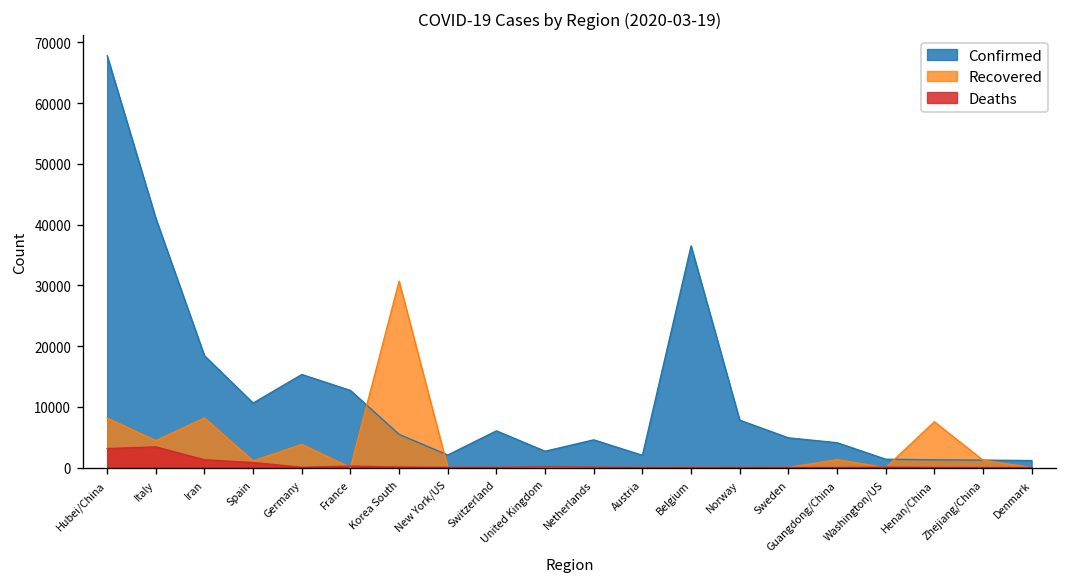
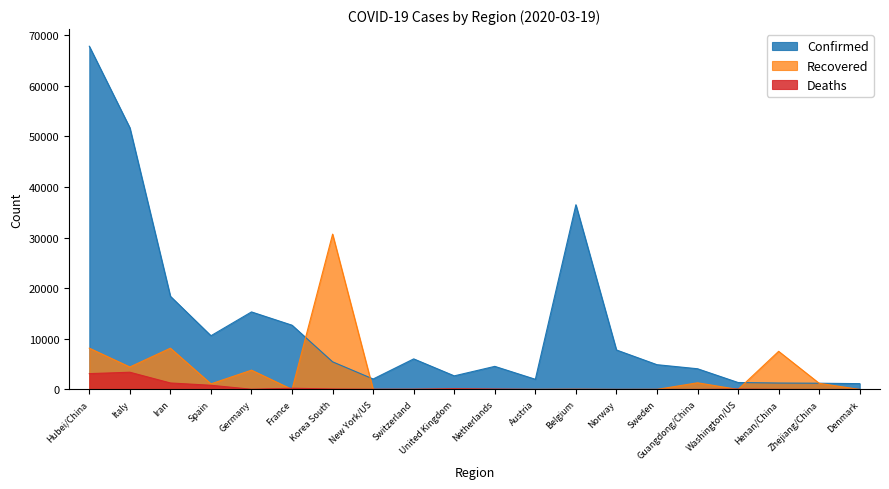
  {
    "Confirmed": {
      "Hubei/China": 68000,
-     "Italy": 41000,
+     "Italy": 52000,
      "Iran": 18000,
      "Spain": 11000,
      "Germany": 15000,
      "France": 13000,
      "Korea South": 5000,
      "New York/US": 2000,
      "Switzerland": 6000,
      "United Kingdom": 3000,
      "Netherlands": 5000,
      "Austria": 2000,
      "Belgium": 36000,
      "Norway": 8000,
      "Sweden": 5000,
      "Guangdong/China": 4000,
      "Washington/US": 1000,
      "Henan/China": 1000,
      "Denmark": 1000
    },
    "Recovered": {
      "Hubei/China": 8000,
      "Italy": 4000,
      "Iran": 8000,
      "Germany": 4000,
      "Korea South": 31000,
      "Guangdong/China": 1000,
      "Henan/China": 8000
    },
    "Deaths": {
      "Hubei/China": 3000,
      "Italy": 3000,
      "Iran": 1000,
      "Germany": 0,
      "Korea South": 0,
      "Guangdong/China": 0,
      "Henan/China": 0,
      "Zhejiang/China": 0
    }
  }
